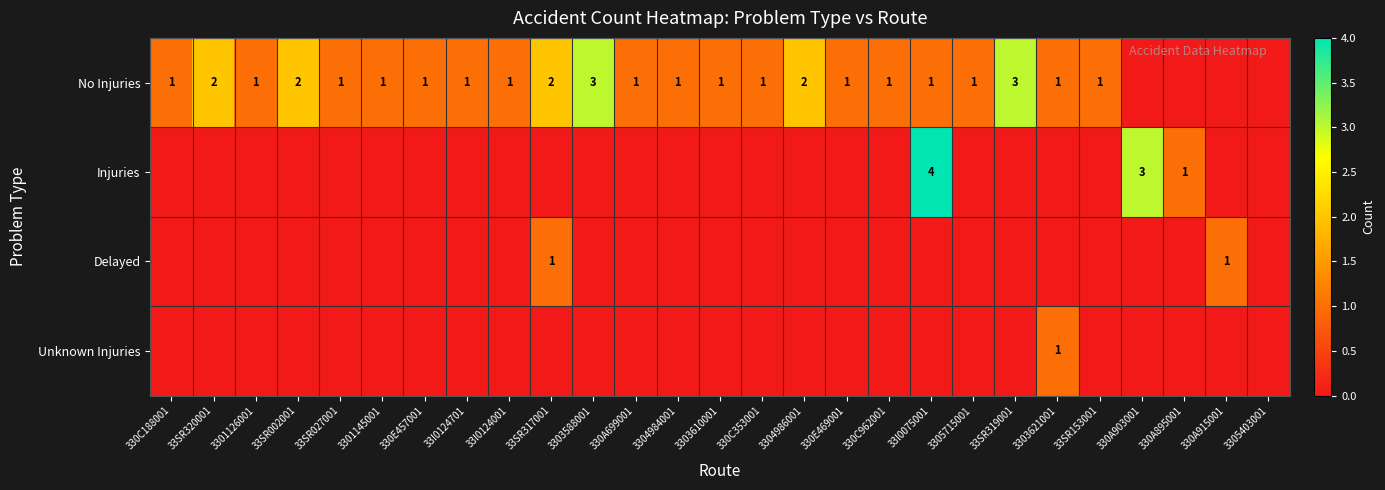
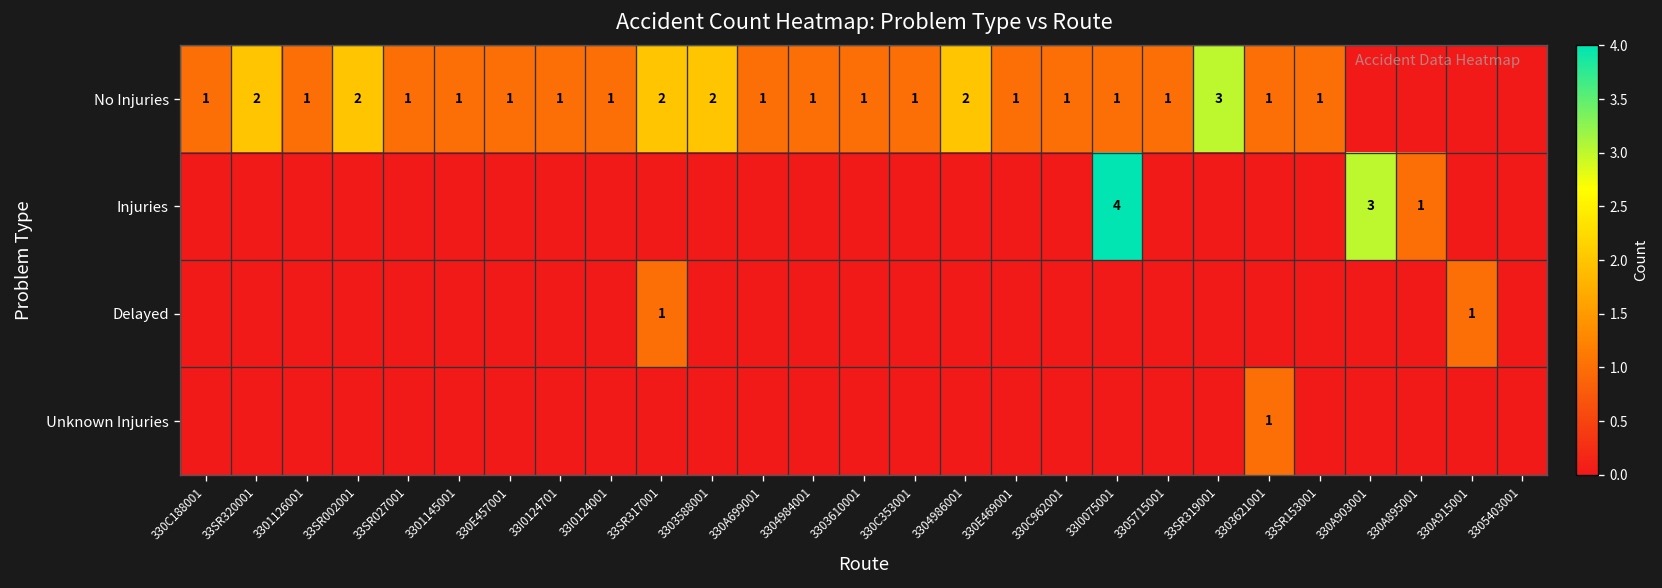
  {
    "No Injuries": {
      "330C188001": 1,
      "33SR320001": 2,
      "3301126001": 1,
      "33SR002001": 2,
      "33SR027001": 1,
      "3301145001": 1,
      "330E457001": 1,
      "33I0124701": 1,
      "33I0124001": 1,
      "33SR317001": 2,
-     "3303588001": 3,
+     "3303588001": 2,
      "330A699001": 1,
      "3304984001": 1,
      "3303610001": 1,
      "330C353001": 1,
      "3304986001": 2,
      "330E469001": 1,
      "330C962001": 1,
      "33I0075001": 1,
      "3305715001": 1,
      "33SR319001": 3,
      "3303621001": 1,
      "33SR153001": 1
    },
    "Injuries": {
      "33I0075001": 4,
      "330A903001": 3,
      "330A895001": 1
    },
    "Delayed": {
      "33SR317001": 1,
      "330A915001": 1
    },
    "Unknown Injuries": {
      "3303621001": 1
    }
  }
